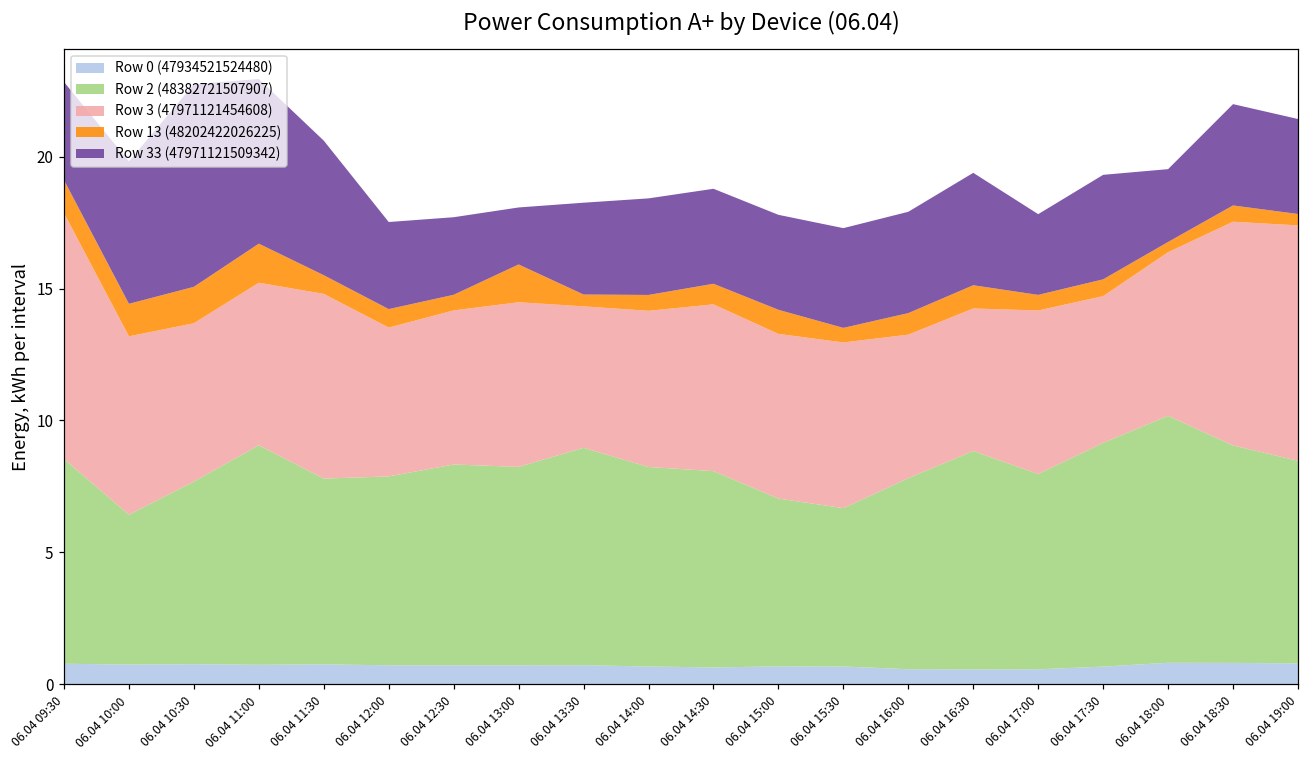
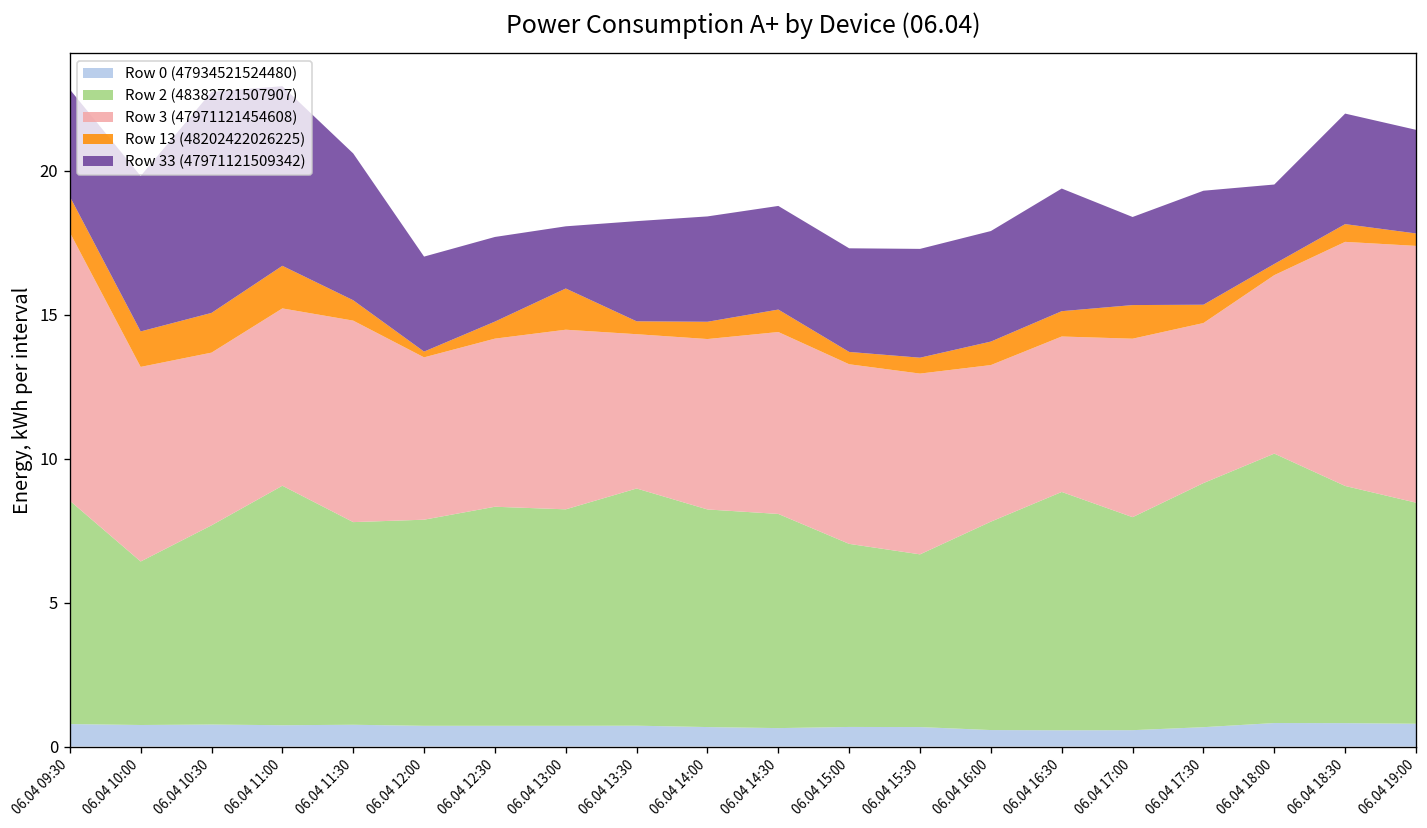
  {
    "Row 0 (47934521524480)": {
      "06.04 09:30": 0.8,
      "06.04 10:00": 0.7,
      "06.04 10:30": 0.8,
      "06.04 11:00": 0.7,
      "06.04 11:30": 0.8,
      "06.04 12:00": 0.7,
      "06.04 12:30": 0.7,
      "06.04 13:00": 0.7,
      "06.04 13:30": 0.7,
      "06.04 14:00": 0.7,
      "06.04 14:30": 0.6,
      "06.04 15:00": 0.7,
      "06.04 15:30": 0.7,
      "06.04 16:00": 0.6,
      "06.04 16:30": 0.6,
      "06.04 17:00": 0.6,
      "06.04 17:30": 0.7,
      "06.04 18:00": 0.8,
      "06.04 18:30": 0.8,
      "06.04 19:00": 0.8
    },
    "Row 2 (48382721507907)": {
      "06.04 09:30": 7.8,
      "06.04 10:00": 5.7,
      "06.04 10:30": 6.9,
      "06.04 11:00": 8.3,
      "06.04 11:30": 7.0,
      "06.04 12:00": 7.2,
      "06.04 12:30": 7.6,
      "06.04 13:00": 7.5,
      "06.04 13:30": 8.2,
      "06.04 14:00": 7.6,
      "06.04 14:30": 7.4,
      "06.04 15:00": 6.4,
      "06.04 15:30": 6.0,
      "06.04 16:00": 7.2,
      "06.04 16:30": 8.3,
      "06.04 17:00": 7.4,
      "06.04 17:30": 8.5,
      "06.04 18:00": 9.4,
      "06.04 18:30": 8.2,
      "06.04 19:00": 7.7
    },
    "Row 3 (47971121454608)": {
      "06.04 09:30": 9.3,
      "06.04 10:00": 6.8,
      "06.04 10:30": 6.0,
      "06.04 11:00": 6.2,
      "06.04 11:30": 7.0,
      "06.04 12:00": 5.6,
      "06.04 12:30": 5.8,
      "06.04 13:00": 6.2,
      "06.04 13:30": 5.4,
      "06.04 14:00": 5.9,
      "06.04 14:30": 6.3,
      "06.04 15:00": 6.2,
      "06.04 15:30": 6.3,
      "06.04 16:00": 5.4,
      "06.04 16:30": 5.4,
      "06.04 17:00": 6.2,
      "06.04 17:30": 5.6,
      "06.04 18:00": 6.2,
      "06.04 18:30": 8.5,
      "06.04 19:00": 8.9
    },
    "Row 13 (48202422026225)": {
      "06.04 09:30": 1.2,
      "06.04 10:00": 1.2,
      "06.04 10:30": 1.4,
      "06.04 11:00": 1.5,
      "06.04 11:30": 0.7,
-     "06.04 12:00": 0.7,
+     "06.04 12:00": 0.2,
      "06.04 12:30": 0.6,
      "06.04 13:00": 1.4,
      "06.04 13:30": 0.4,
      "06.04 14:00": 0.6,
      "06.04 14:30": 0.8,
-     "06.04 15:00": 0.9,
+     "06.04 15:00": 0.4,
      "06.04 15:30": 0.6,
      "06.04 16:00": 0.8,
      "06.04 16:30": 0.9,
-     "06.04 17:00": 0.6,
+     "06.04 17:00": 1.2,
      "06.04 17:30": 0.6,
      "06.04 18:00": 0.4,
      "06.04 18:30": 0.6,
      "06.04 19:00": 0.4
    },
    "Row 33 (47971121509342)": {
      "06.04 09:30": 3.7,
      "06.04 11:30": 5.1,
      "06.04 12:00": 3.3,
      "06.04 12:30": 2.9,
      "06.04 13:00": 2.2,
      "06.04 13:30": 3.5,
      "06.04 14:00": 3.7,
      "06.04 14:30": 3.6,
      "06.04 15:00": 3.6,
      "06.04 15:30": 3.8,
      "06.04 16:00": 3.8,
      "06.04 16:30": 4.3,
      "06.04 17:00": 3.1,
      "06.04 17:30": 4.0,
      "06.04 18:00": 2.8,
      "06.04 18:30": 3.8,
      "06.04 19:00": 3.6
    }
  }
